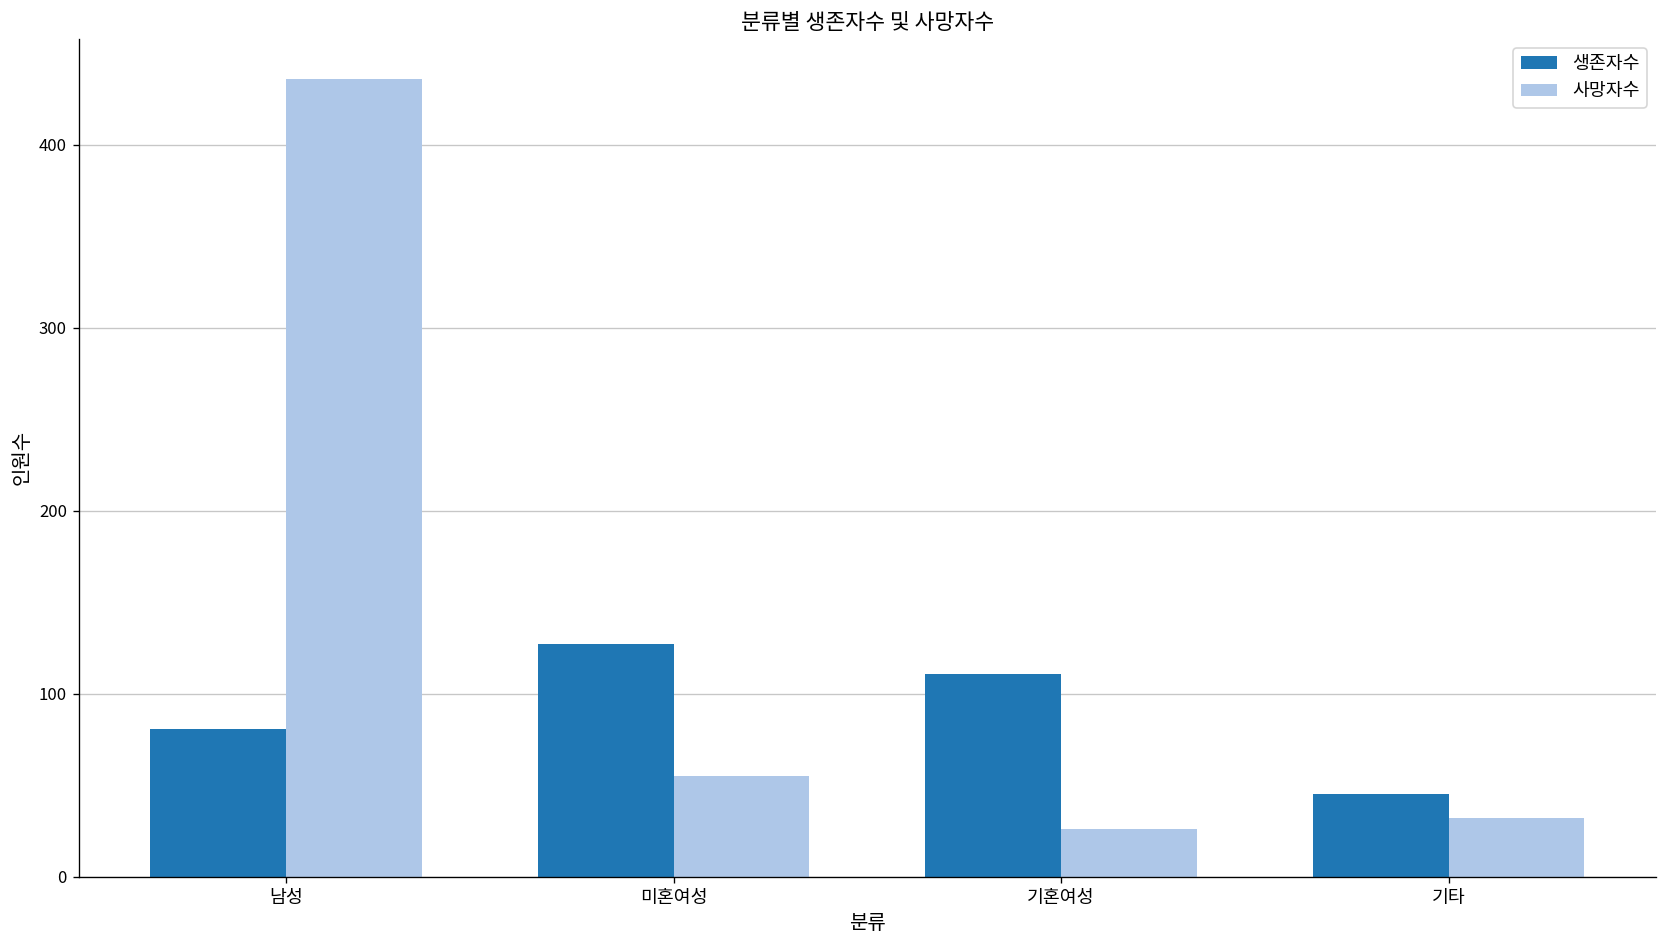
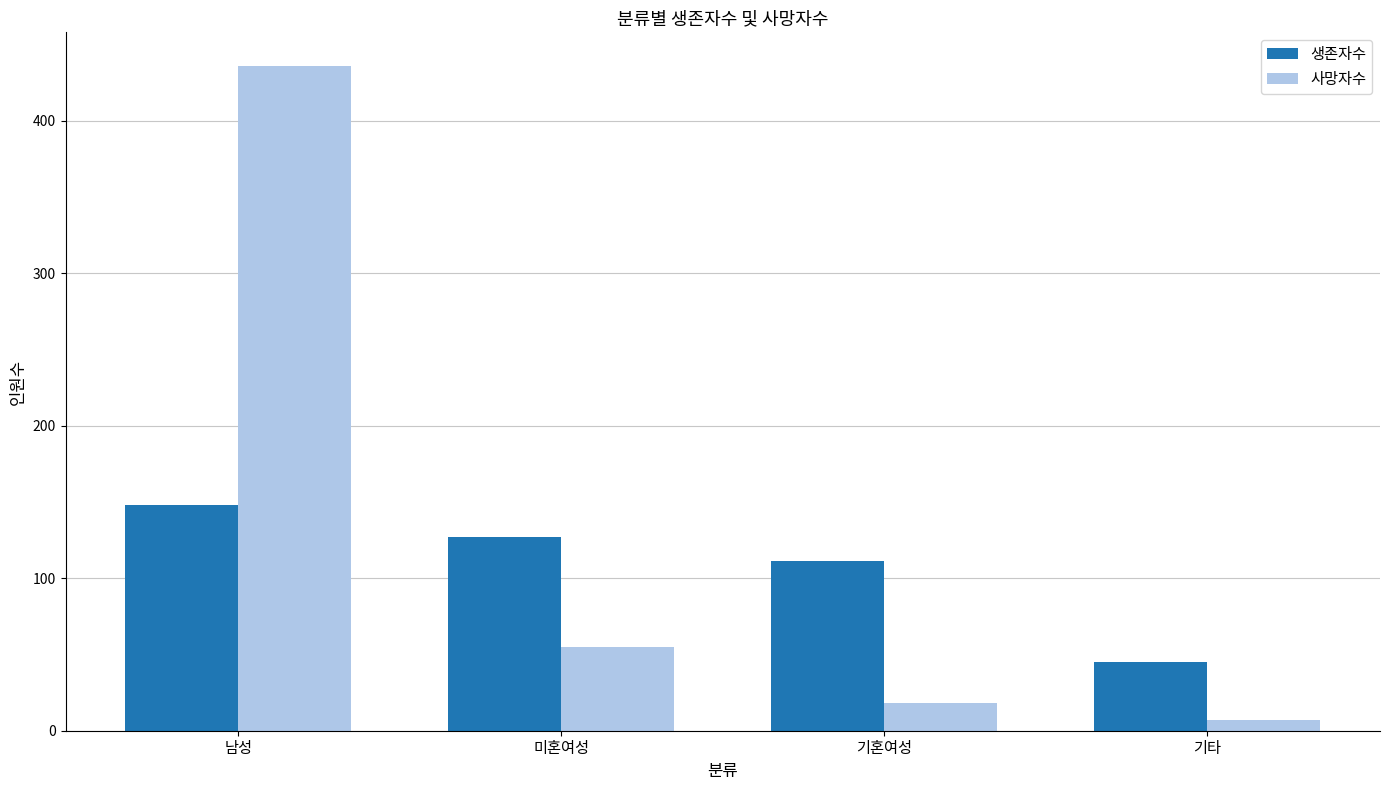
  {
    "생존자수": {
-     "남성": 81,
+     "남성": 148,
      "미혼여성": 127,
      "기혼여성": 111,
      "기타": 45
    },
    "사망자수": {
      "남성": 436,
      "미혼여성": 55,
-     "기혼여성": 26,
-     "기타": 32
+     "기혼여성": 18,
+     "기타": 7
    }
  }
